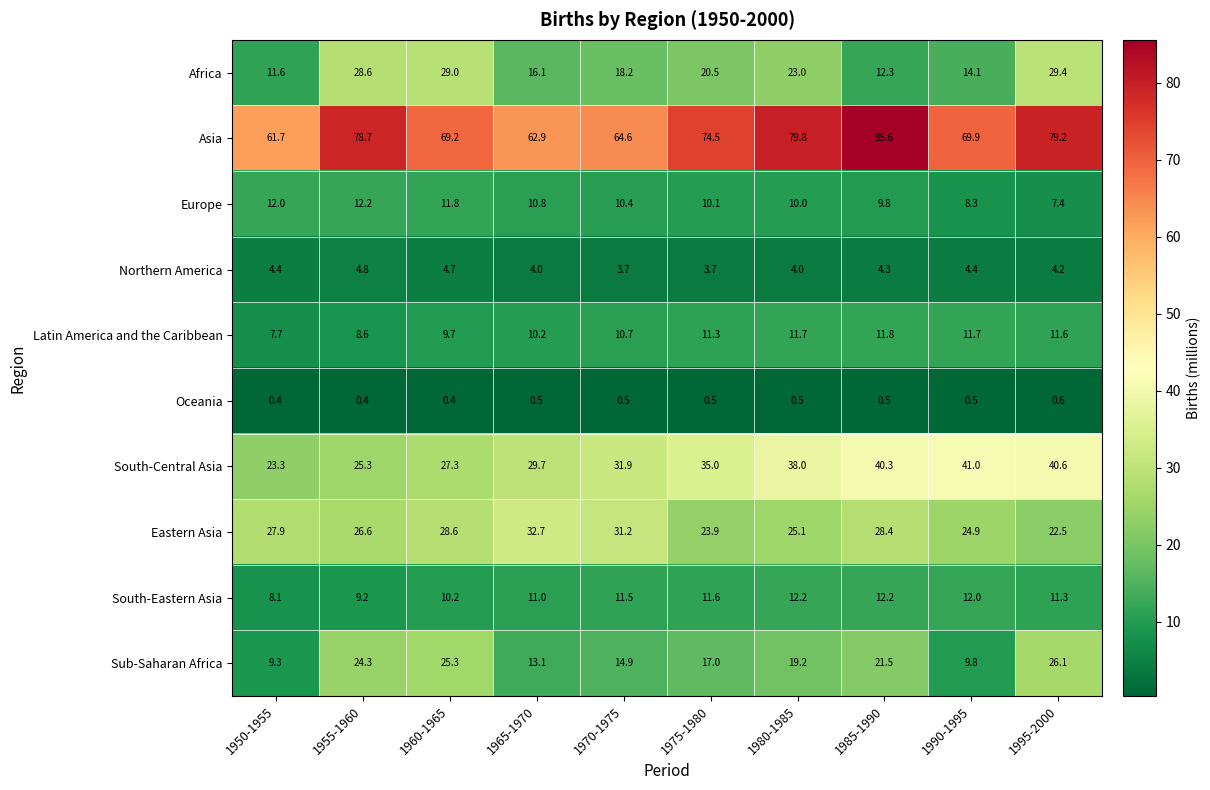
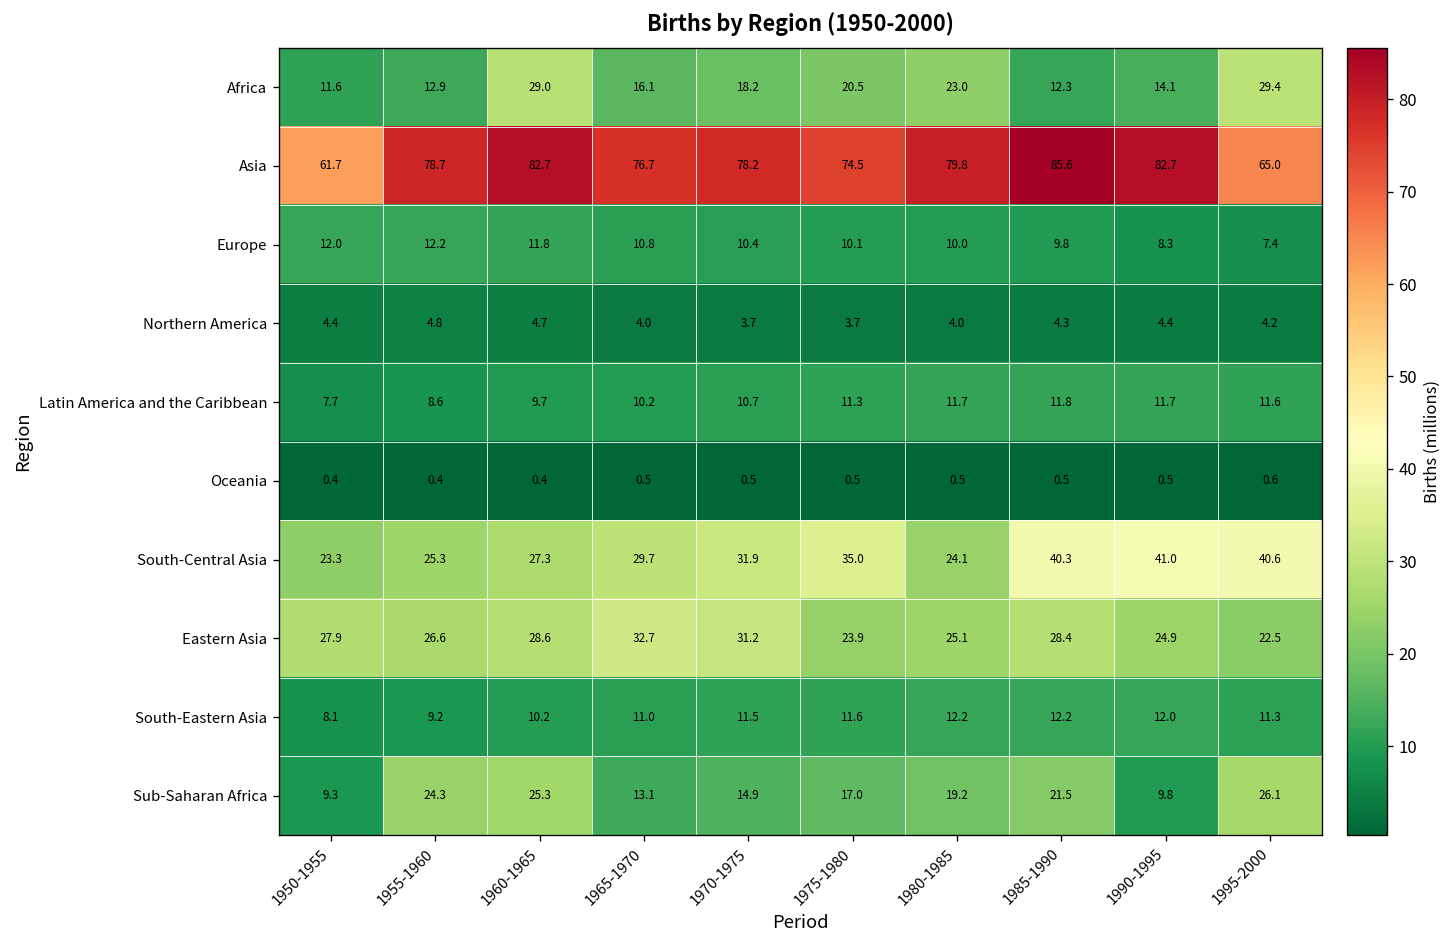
  {
    "Africa": {
      "1950-1955": 11.6,
-     "1955-1960": 28.6,
+     "1955-1960": 12.9,
      "1960-1965": 29.0,
      "1965-1970": 16.1,
      "1970-1975": 18.2,
      "1975-1980": 20.5,
      "1980-1985": 23.0,
      "1985-1990": 12.3,
      "1990-1995": 14.1,
      "1995-2000": 29.4
    },
    "Asia": {
      "1950-1955": 61.7,
      "1955-1960": 78.7,
-     "1960-1965": 69.2,
-     "1965-1970": 62.9,
-     "1970-1975": 64.6,
+     "1960-1965": 82.7,
+     "1965-1970": 76.7,
+     "1970-1975": 78.2,
      "1975-1980": 74.5,
      "1980-1985": 79.8,
      "1985-1990": 85.6,
-     "1990-1995": 69.9,
-     "1995-2000": 79.2
+     "1990-1995": 82.7,
+     "1995-2000": 65.0
    },
    "Europe": {
      "1950-1955": 12.0,
      "1955-1960": 12.2,
      "1960-1965": 11.8,
      "1965-1970": 10.8,
      "1970-1975": 10.4,
      "1975-1980": 10.1,
      "1980-1985": 10.0,
      "1985-1990": 9.8,
      "1990-1995": 8.3,
      "1995-2000": 7.4
    },
    "Northern America": {
      "1950-1955": 4.4,
      "1955-1960": 4.8,
      "1960-1965": 4.7,
      "1965-1970": 4.0,
      "1970-1975": 3.7,
      "1975-1980": 3.7,
      "1980-1985": 4.0,
      "1985-1990": 4.3,
      "1990-1995": 4.4,
      "1995-2000": 4.2
    },
    "Latin America and the Caribbean": {
      "1950-1955": 7.7,
      "1955-1960": 8.6,
      "1960-1965": 9.7,
      "1965-1970": 10.2,
      "1970-1975": 10.7,
      "1975-1980": 11.3,
      "1980-1985": 11.7,
      "1985-1990": 11.8,
      "1990-1995": 11.7,
      "1995-2000": 11.6
    },
    "Oceania": {
      "1950-1955": 0.4,
      "1955-1960": 0.4,
      "1960-1965": 0.4,
      "1965-1970": 0.5,
      "1970-1975": 0.5,
      "1975-1980": 0.5,
      "1980-1985": 0.5,
      "1985-1990": 0.5,
      "1990-1995": 0.5,
      "1995-2000": 0.6
    },
    "South-Central Asia": {
      "1950-1955": 23.3,
      "1955-1960": 25.3,
      "1960-1965": 27.3,
      "1965-1970": 29.7,
      "1970-1975": 31.9,
      "1975-1980": 35.0,
-     "1980-1985": 38.0,
+     "1980-1985": 24.1,
      "1985-1990": 40.3,
      "1990-1995": 41.0,
      "1995-2000": 40.6
    },
    "Eastern Asia": {
      "1950-1955": 27.9,
      "1955-1960": 26.6,
      "1960-1965": 28.6,
      "1965-1970": 32.7,
      "1970-1975": 31.2,
      "1975-1980": 23.9,
      "1980-1985": 25.1,
      "1985-1990": 28.4,
      "1990-1995": 24.9,
      "1995-2000": 22.5
    },
    "South-Eastern Asia": {
      "1950-1955": 8.1,
      "1955-1960": 9.2,
      "1960-1965": 10.2,
      "1965-1970": 11.0,
      "1970-1975": 11.5,
      "1975-1980": 11.6,
      "1980-1985": 12.2,
      "1985-1990": 12.2,
      "1990-1995": 12.0,
      "1995-2000": 11.3
    },
    "Sub-Saharan Africa": {
      "1950-1955": 9.3,
      "1955-1960": 24.3,
      "1960-1965": 25.3,
      "1965-1970": 13.1,
      "1970-1975": 14.9,
      "1975-1980": 17.0,
      "1980-1985": 19.2,
      "1985-1990": 21.5,
      "1990-1995": 9.8,
      "1995-2000": 26.1
    }
  }
